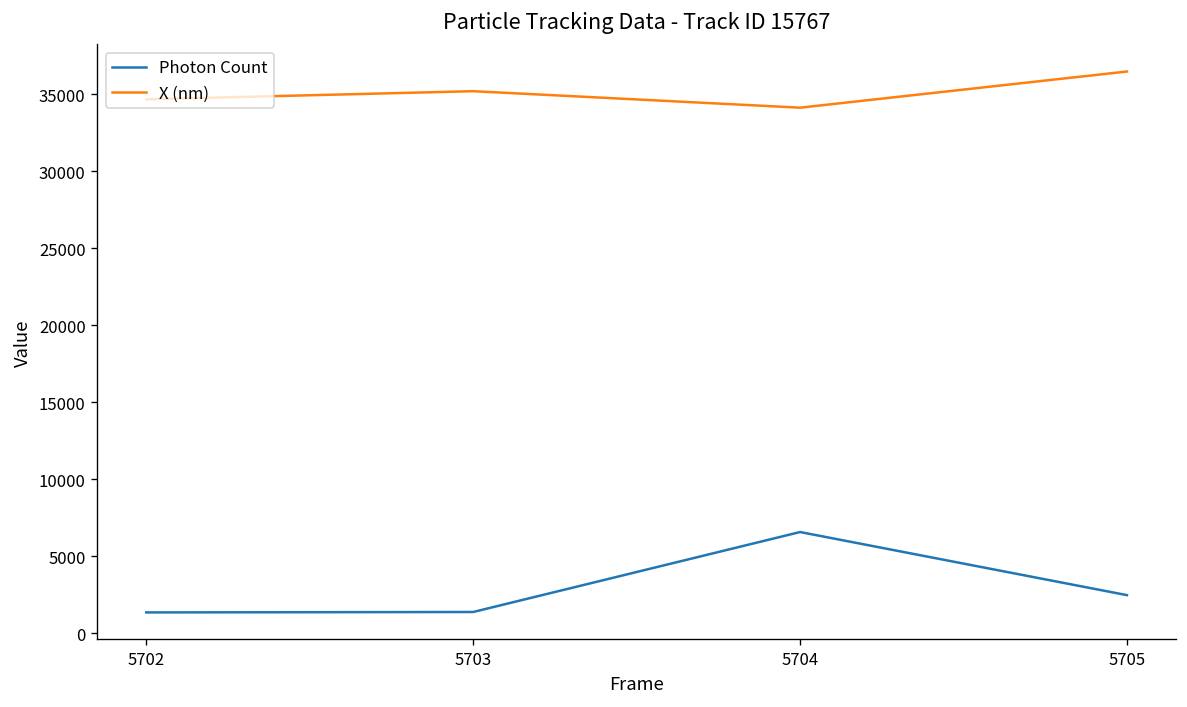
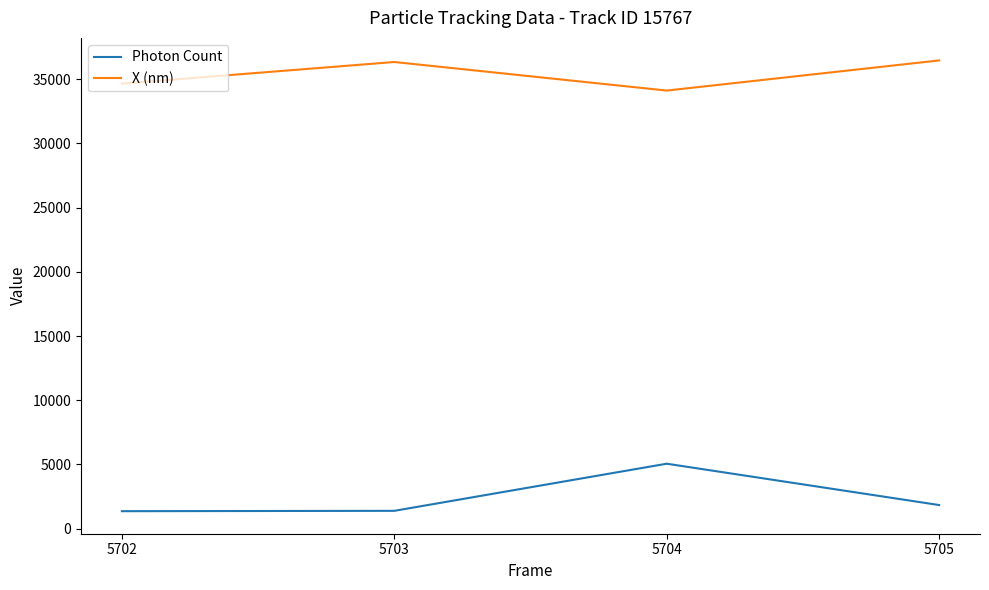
  {
    "Photon Count": {
      "5702": 1400,
      "5703": 1400,
-     "5704": 6600,
-     "5705": 2500
+     "5704": 5100,
+     "5705": 1800
    },
    "X (nm)": {
-     "5703": 35200,
+     "5703": 36300,
      "5704": 34100,
      "5705": 36500
    }
  }
